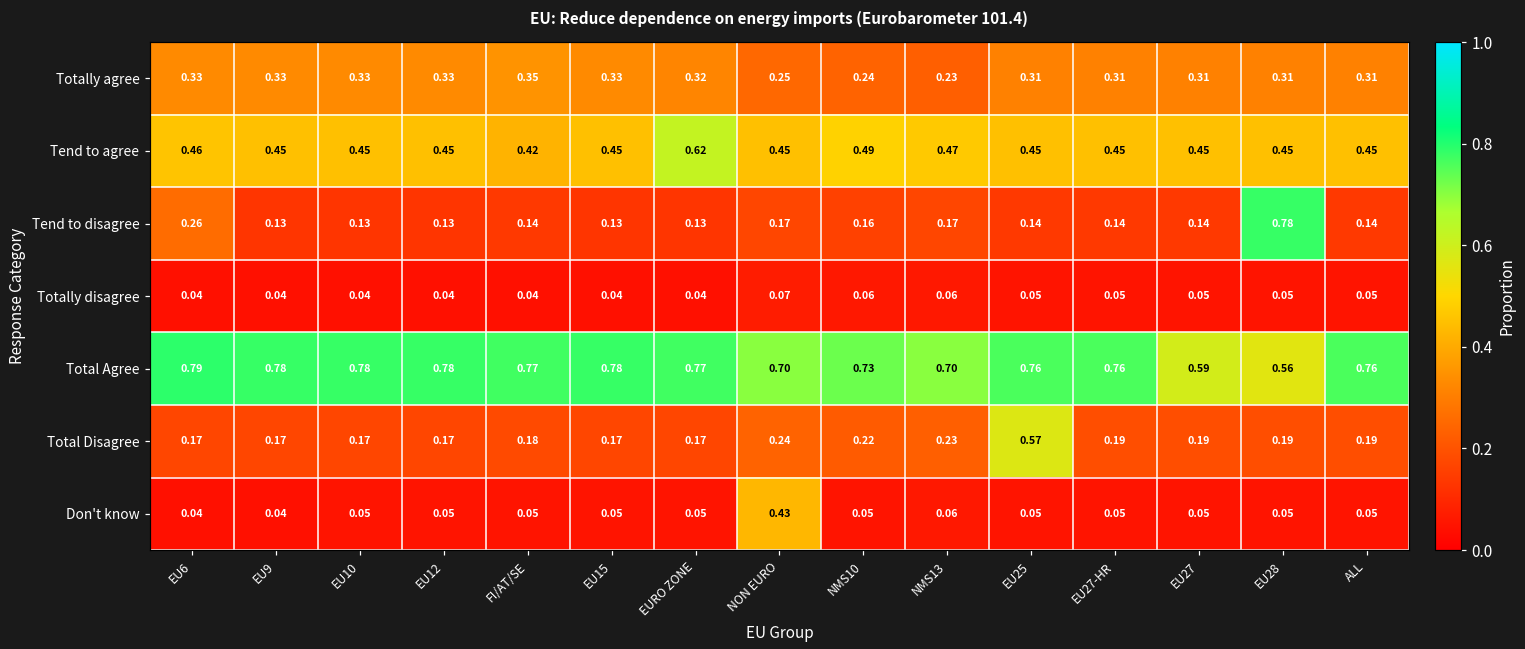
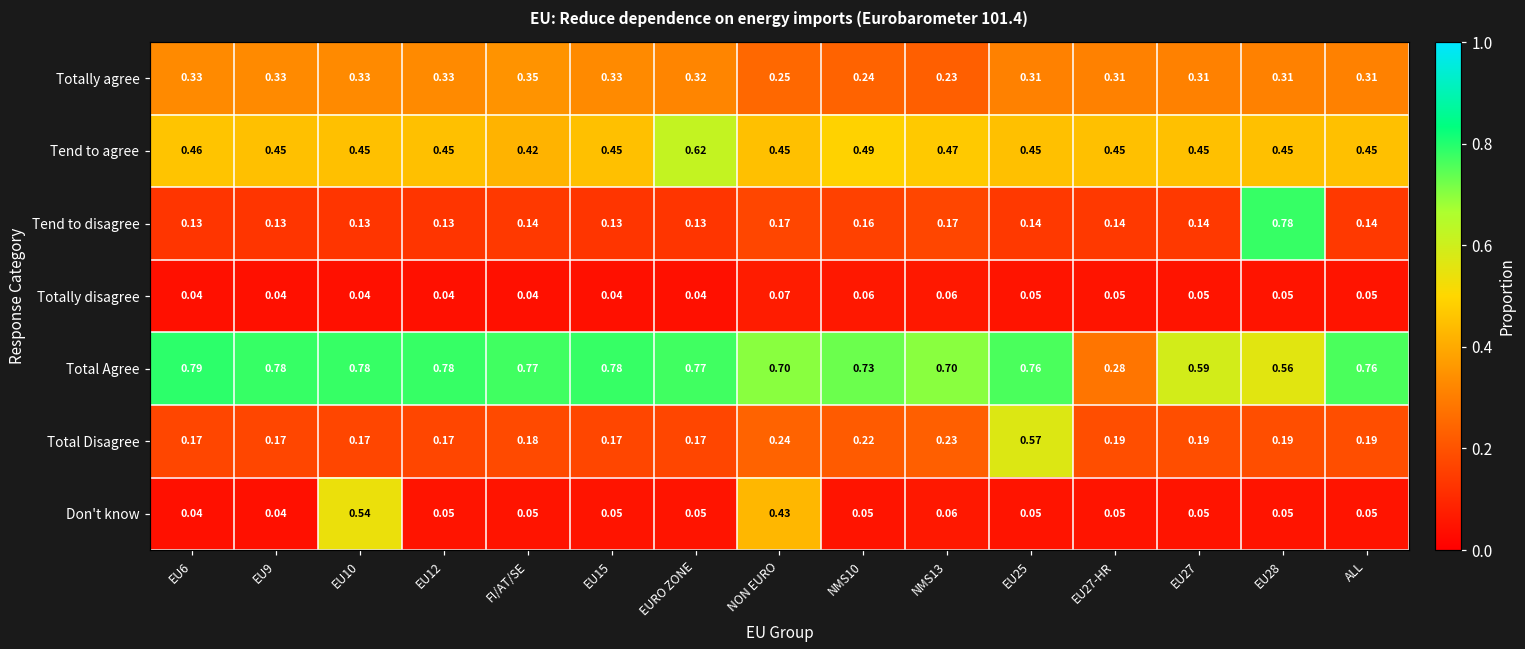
  {
    "Totally agree": {
      "EU6": 0.33,
      "EU9": 0.33,
      "EU10": 0.33,
      "EU12": 0.33,
      "FI/AT/SE": 0.35,
      "EU15": 0.33,
      "EURO ZONE": 0.32,
      "NON EURO": 0.25,
      "NMS10": 0.24,
      "NMS13": 0.23,
      "EU25": 0.31,
      "EU27-HR": 0.31,
      "EU27": 0.31,
      "EU28": 0.31,
      "ALL": 0.31
    },
    "Tend to agree": {
      "EU6": 0.46,
      "EU9": 0.45,
      "EU10": 0.45,
      "EU12": 0.45,
      "FI/AT/SE": 0.42,
      "EU15": 0.45,
      "EURO ZONE": 0.62,
      "NON EURO": 0.45,
      "NMS10": 0.49,
      "NMS13": 0.47,
      "EU25": 0.45,
      "EU27-HR": 0.45,
      "EU27": 0.45,
      "EU28": 0.45,
      "ALL": 0.45
    },
    "Tend to disagree": {
-     "EU6": 0.26,
+     "EU6": 0.13,
      "EU9": 0.13,
      "EU10": 0.13,
      "EU12": 0.13,
      "FI/AT/SE": 0.14,
      "EU15": 0.13,
      "EURO ZONE": 0.13,
      "NON EURO": 0.17,
      "NMS10": 0.16,
      "NMS13": 0.17,
      "EU25": 0.14,
      "EU27-HR": 0.14,
      "EU27": 0.14,
      "EU28": 0.78,
      "ALL": 0.14
    },
    "Totally disagree": {
      "EU6": 0.04,
      "EU9": 0.04,
      "EU10": 0.04,
      "EU12": 0.04,
      "FI/AT/SE": 0.04,
      "EU15": 0.04,
      "EURO ZONE": 0.04,
      "NON EURO": 0.07,
      "NMS10": 0.06,
      "NMS13": 0.06,
      "EU25": 0.05,
      "EU27-HR": 0.05,
      "EU27": 0.05,
      "EU28": 0.05,
      "ALL": 0.05
    },
    "Total Agree": {
      "EU6": 0.79,
      "EU9": 0.78,
      "EU10": 0.78,
      "EU12": 0.78,
      "FI/AT/SE": 0.77,
      "EU15": 0.78,
      "EURO ZONE": 0.77,
      "NON EURO": 0.70,
      "NMS10": 0.73,
      "NMS13": 0.70,
      "EU25": 0.76,
-     "EU27-HR": 0.76,
+     "EU27-HR": 0.28,
      "EU27": 0.59,
      "EU28": 0.56,
      "ALL": 0.76
    },
    "Total Disagree": {
      "EU6": 0.17,
      "EU9": 0.17,
      "EU10": 0.17,
      "EU12": 0.17,
      "FI/AT/SE": 0.18,
      "EU15": 0.17,
      "EURO ZONE": 0.17,
      "NON EURO": 0.24,
      "NMS10": 0.22,
      "NMS13": 0.23,
      "EU25": 0.57,
      "EU27-HR": 0.19,
      "EU27": 0.19,
      "EU28": 0.19,
      "ALL": 0.19
    },
    "Don't know": {
      "EU6": 0.04,
      "EU9": 0.04,
-     "EU10": 0.05,
+     "EU10": 0.54,
      "EU12": 0.05,
      "FI/AT/SE": 0.05,
      "EU15": 0.05,
      "EURO ZONE": 0.05,
      "NON EURO": 0.43,
      "NMS10": 0.05,
      "NMS13": 0.06,
      "EU25": 0.05,
      "EU27-HR": 0.05,
      "EU27": 0.05,
      "EU28": 0.05,
      "ALL": 0.05
    }
  }
